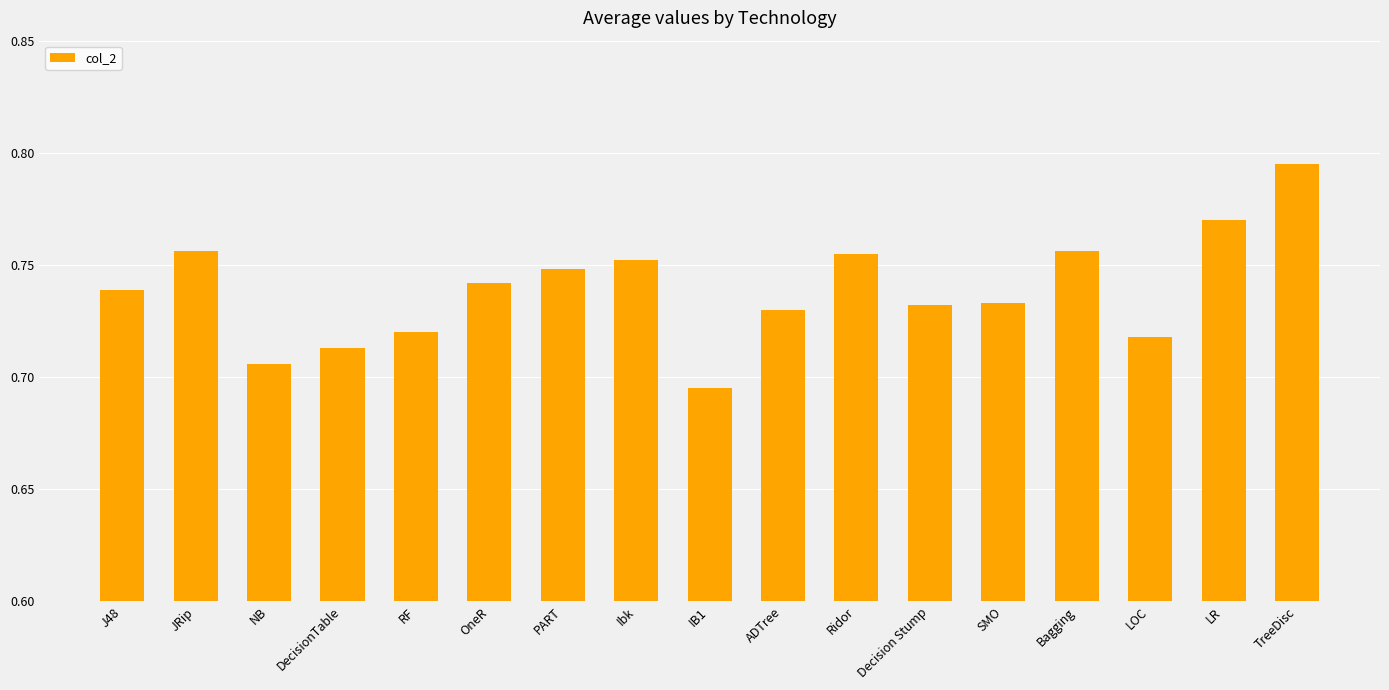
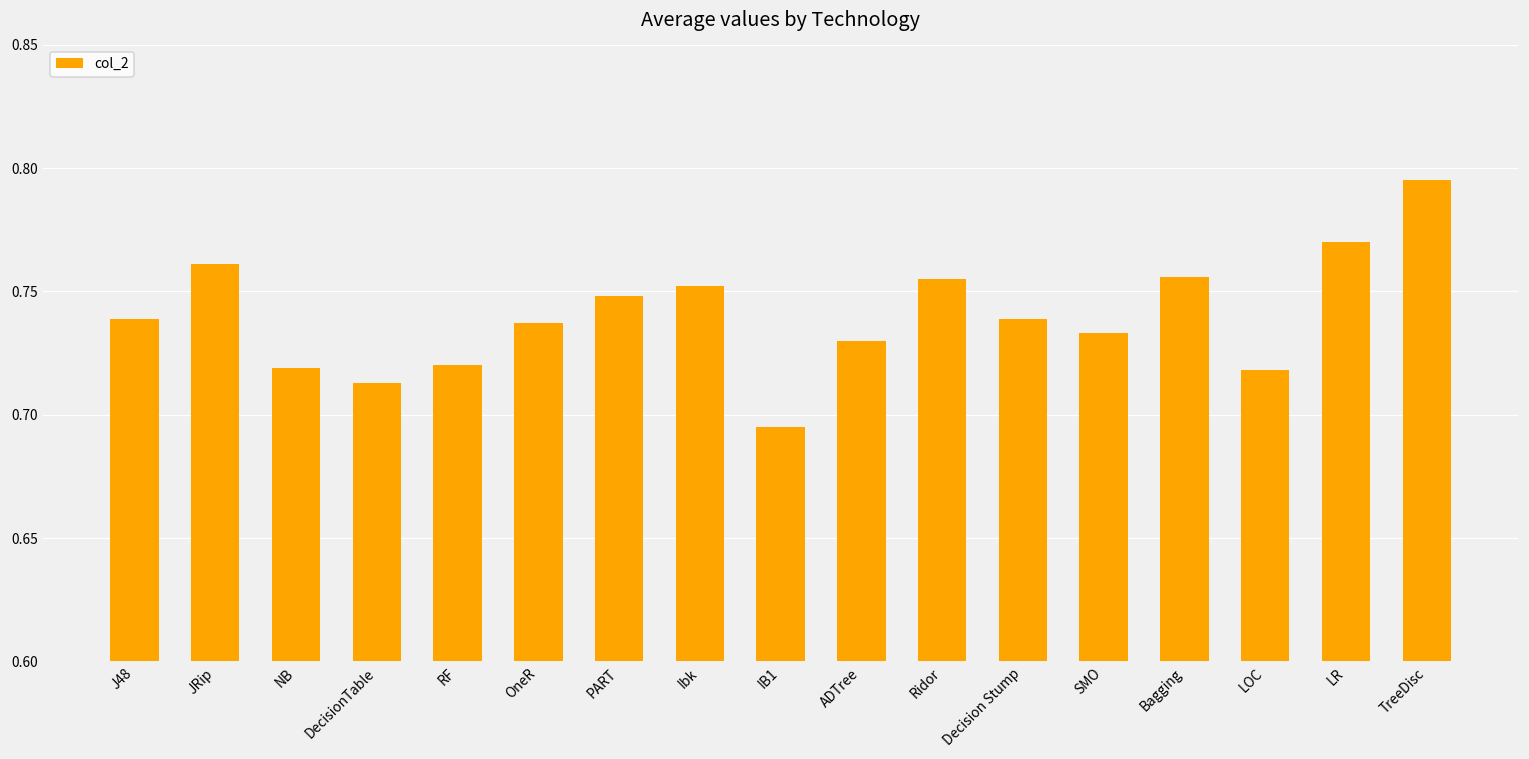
  {
    "J48": 0.739,
-   "JRip": 0.756,
-   "NB": 0.706,
+   "JRip": 0.761,
+   "NB": 0.719,
    "DecisionTable": 0.713,
    "RF": 0.720,
-   "OneR": 0.742,
+   "OneR": 0.737,
    "PART": 0.748,
    "Ibk": 0.752,
    "IB1": 0.695,
    "ADTree": 0.730,
    "Ridor": 0.755,
-   "Decision Stump": 0.732,
+   "Decision Stump": 0.739,
    "SMO": 0.733,
    "Bagging": 0.756,
    "LOC": 0.718,
    "LR": 0.770,
    "TreeDisc": 0.795
  }
